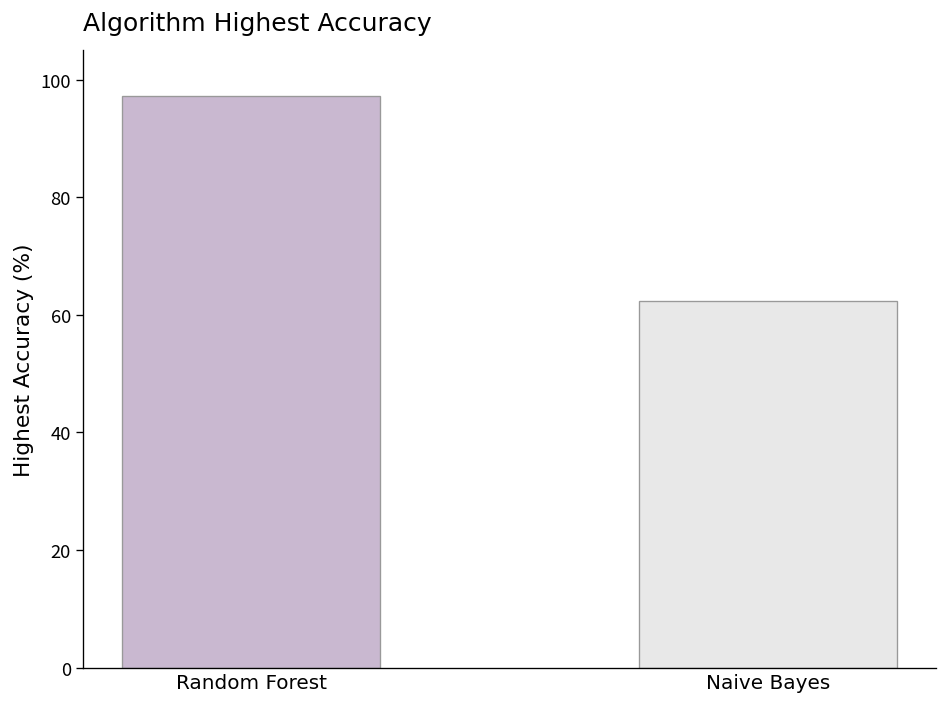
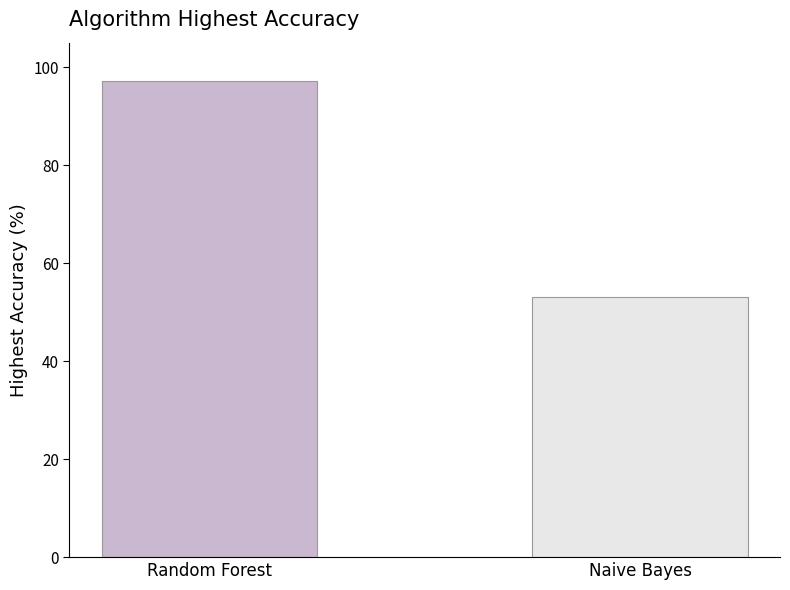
  {
    "Random Forest": 97,
-   "Naive Bayes": 62
+   "Naive Bayes": 53
  }
